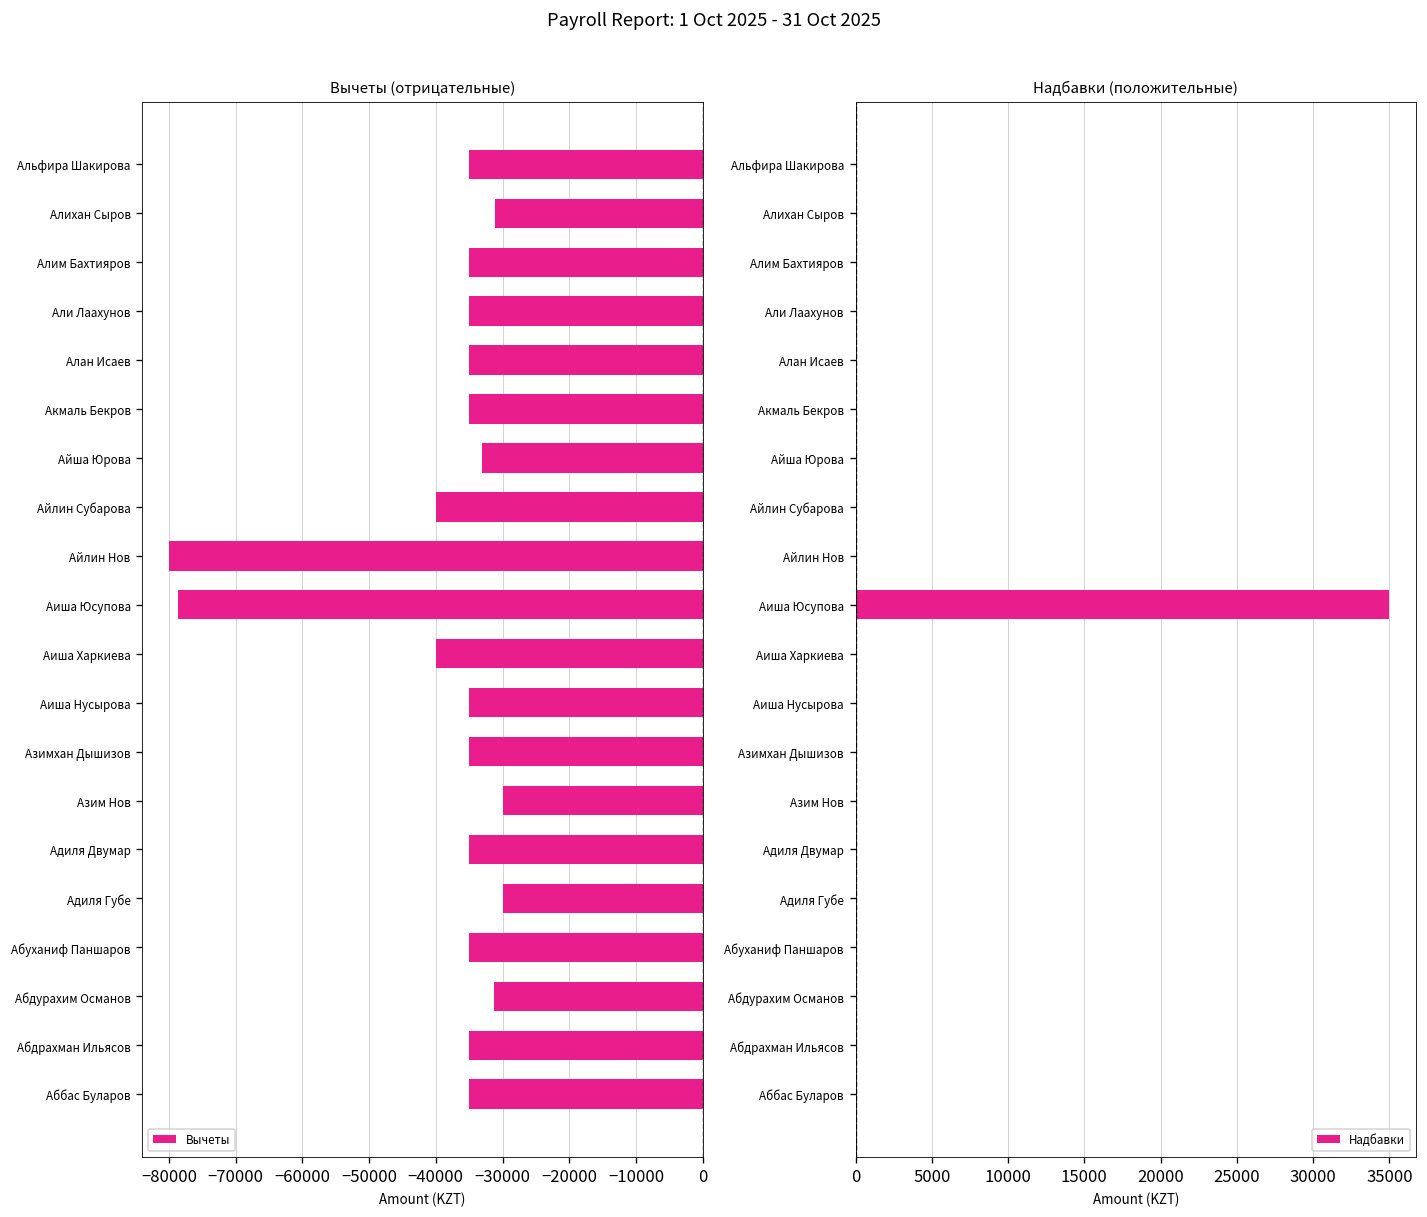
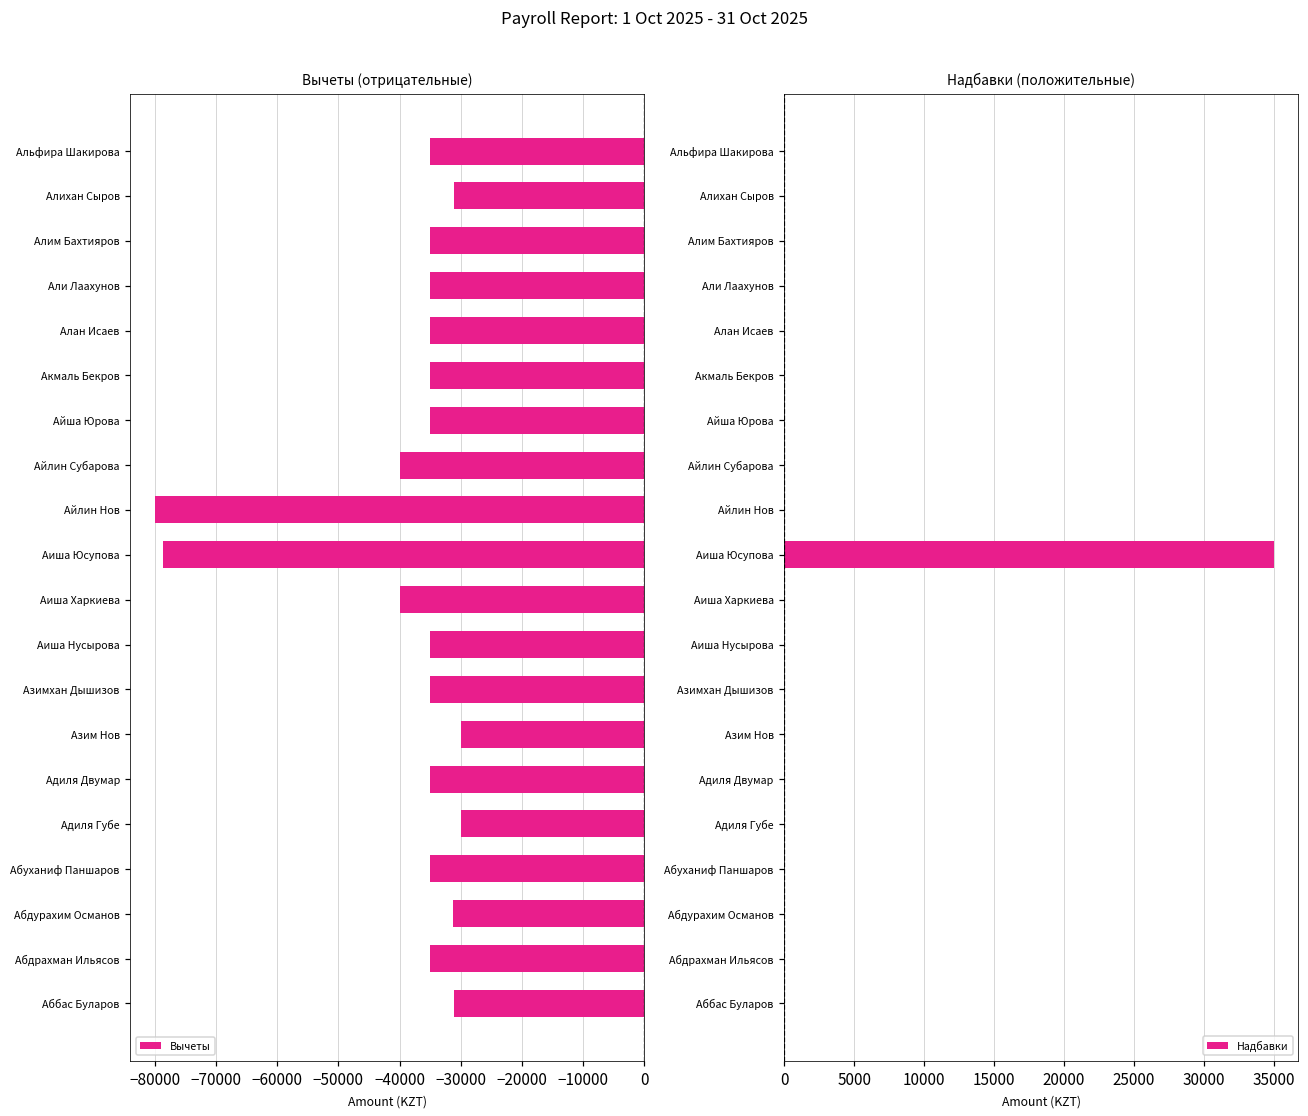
  {
    "Вычеты (отрицательные)": {
      "Альфира Шакирова": -35000,
      "Алихан Сыров": -31000,
      "Алим Бахтияров": -35000,
      "Али Лаахунов": -35000,
      "Алан Исаев": -35000,
      "Акмаль Бекров": -35000,
-     "Айша Юрова": -33000,
+     "Айша Юрова": -35000,
      "Айлин Субарова": -40000,
      "Айлин Нов": -80000,
      "Аиша Юсупова": -79000,
      "Аиша Харкиева": -40000,
      "Аиша Нусырова": -35000,
      "Азимхан Дышизов": -35000,
      "Азим Нов": -30000,
      "Адиля Двумар": -35000,
      "Адиля Губе": -30000,
      "Абуханиф Паншаров": -35000,
      "Абдурахим Османов": -31000,
      "Абдрахман Ильясов": -35000,
-     "Аббас Буларов": -35000
+     "Аббас Буларов": -31000
    },
    "Надбавки (положительные)": {
      "Альфира Шакирова": 0,
      "Алихан Сыров": 0,
      "Алим Бахтияров": 0,
      "Али Лаахунов": 0,
      "Алан Исаев": 0,
      "Акмаль Бекров": 0,
      "Айша Юрова": 0,
      "Айлин Субарова": 0,
      "Айлин Нов": 0,
      "Аиша Юсупова": 35000,
      "Аиша Харкиева": 0,
      "Аиша Нусырова": 0,
      "Азимхан Дышизов": 0,
      "Азим Нов": 0,
      "Адиля Двумар": 0,
      "Адиля Губе": 0,
      "Абуханиф Паншаров": 0,
      "Абдурахим Османов": 0,
      "Абдрахман Ильясов": 0,
      "Аббас Буларов": 0
    }
  }
